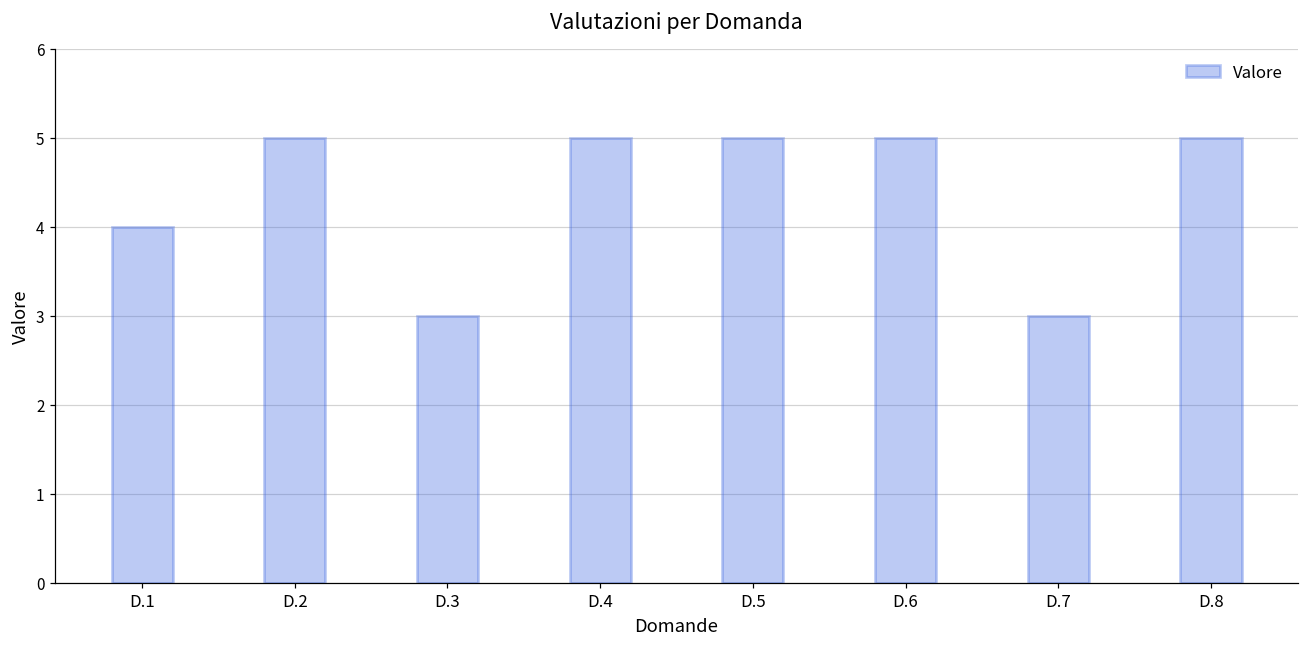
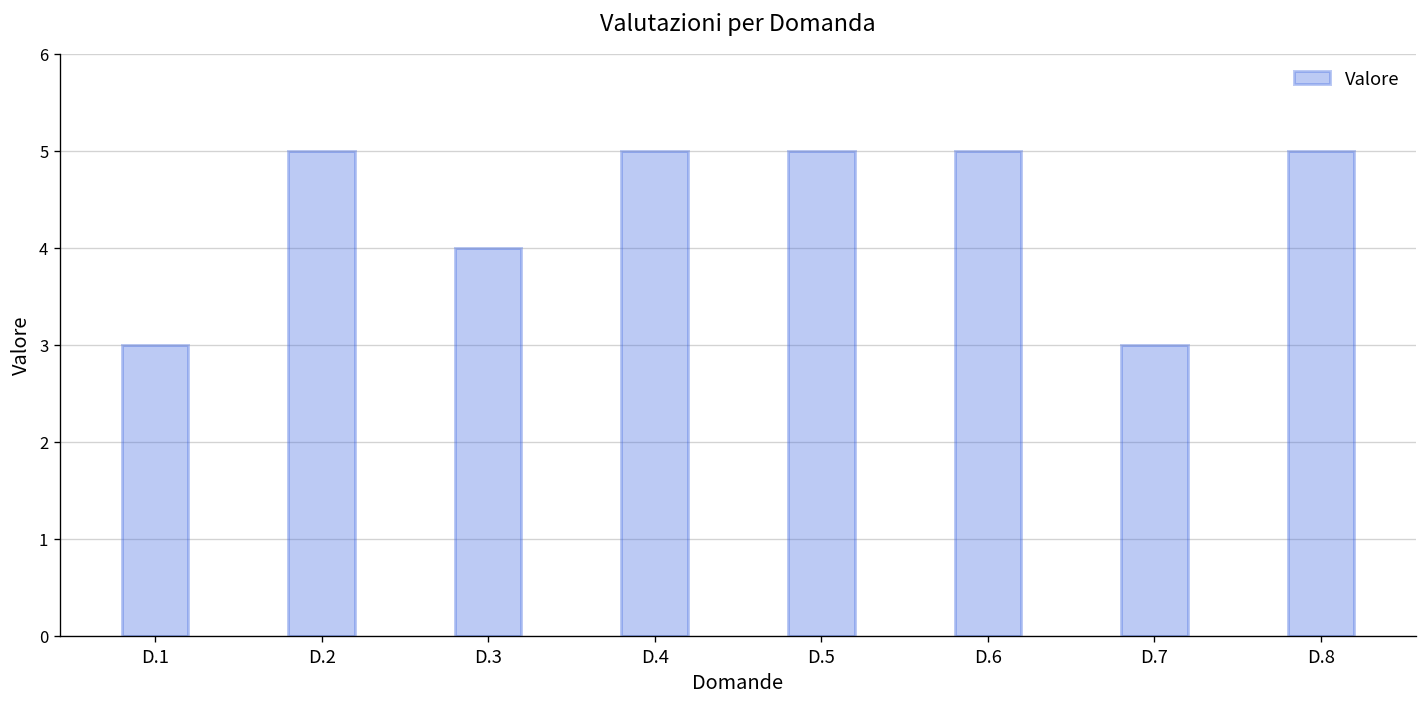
  {
-   "D.1": 4,
+   "D.1": 3,
    "D.2": 5,
-   "D.3": 3,
+   "D.3": 4,
    "D.4": 5,
    "D.5": 5,
    "D.6": 5,
    "D.7": 3,
    "D.8": 5
  }
